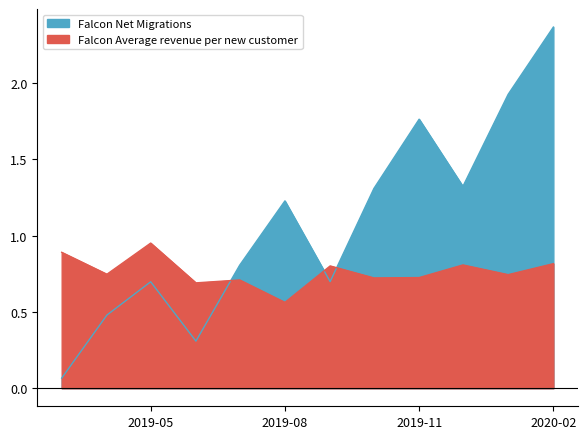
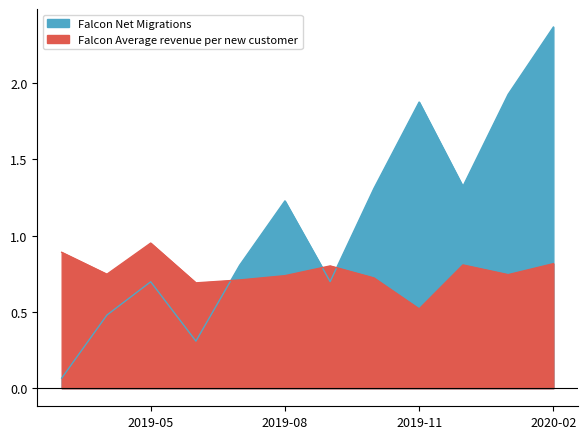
  {
    "Falcon Net Migrations": {
      "2019-05": 0.70,
      "2019-08": 1.23,
-     "2019-11": 1.76,
+     "2019-11": 1.88,
      "2020-02": 2.37
    },
    "Falcon Average revenue per new customer": {
      "2019-05": 0.95,
-     "2019-08": 0.56,
-     "2019-11": 0.73,
+     "2019-08": 0.74,
+     "2019-11": 0.52,
      "2020-02": 0.82
    }
  }
